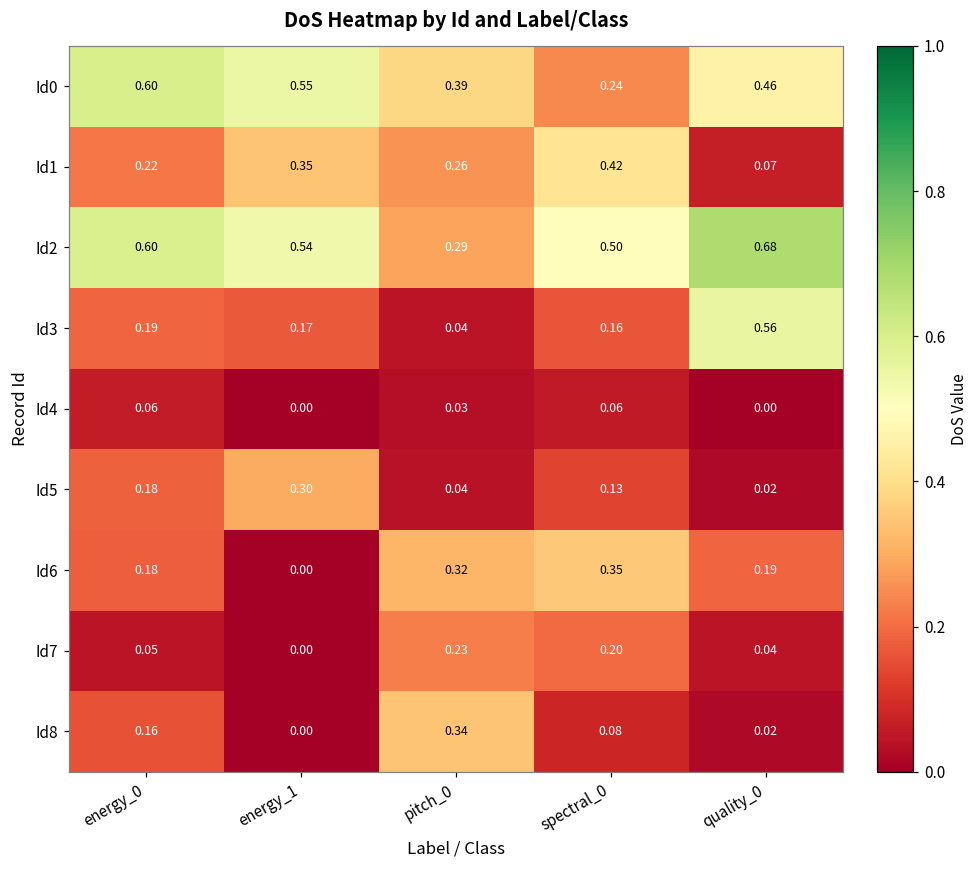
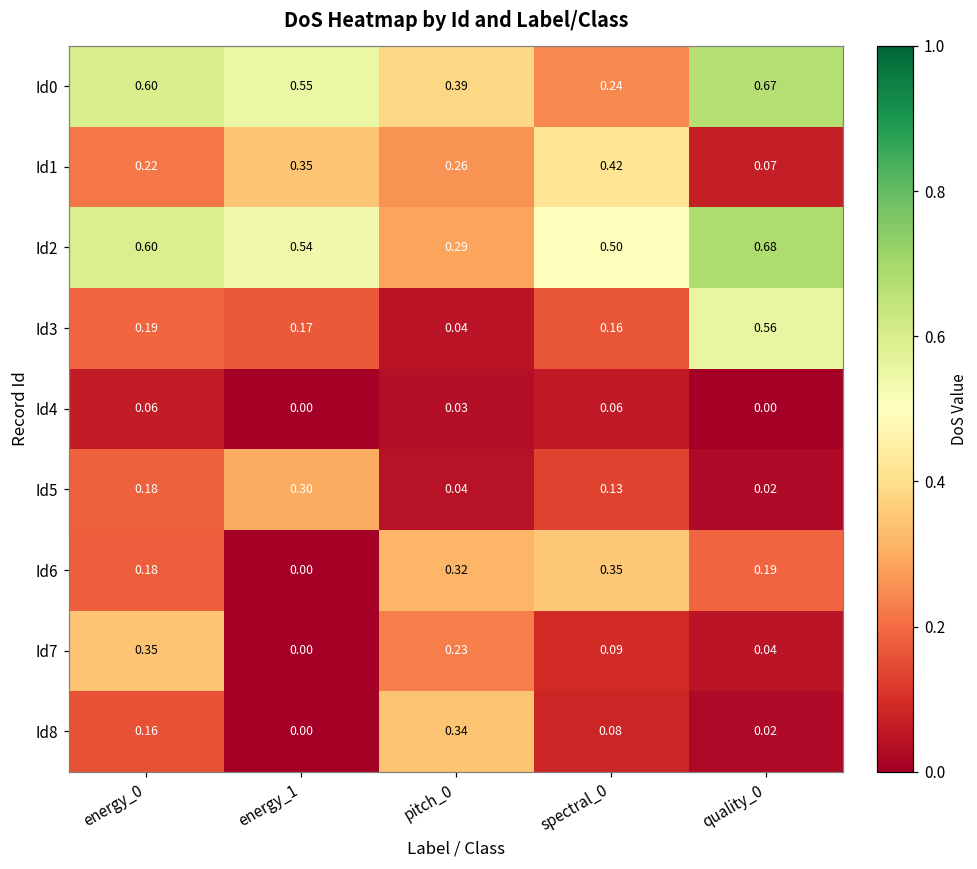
  {
    "Id0": {
      "energy_0": 0.60,
      "energy_1": 0.55,
      "pitch_0": 0.39,
      "spectral_0": 0.24,
-     "quality_0": 0.46
+     "quality_0": 0.67
    },
    "Id1": {
      "energy_0": 0.22,
      "energy_1": 0.35,
      "pitch_0": 0.26,
      "spectral_0": 0.42,
      "quality_0": 0.07
    },
    "Id2": {
      "energy_0": 0.60,
      "energy_1": 0.54,
      "pitch_0": 0.29,
      "spectral_0": 0.50,
      "quality_0": 0.68
    },
    "Id3": {
      "energy_0": 0.19,
      "energy_1": 0.17,
      "pitch_0": 0.04,
      "spectral_0": 0.16,
      "quality_0": 0.56
    },
    "Id4": {
      "energy_0": 0.06,
      "energy_1": 0.00,
      "pitch_0": 0.03,
      "spectral_0": 0.06,
      "quality_0": 0.00
    },
    "Id5": {
      "energy_0": 0.18,
      "energy_1": 0.30,
      "pitch_0": 0.04,
      "spectral_0": 0.13,
      "quality_0": 0.02
    },
    "Id6": {
      "energy_0": 0.18,
      "energy_1": 0.00,
      "pitch_0": 0.32,
      "spectral_0": 0.35,
      "quality_0": 0.19
    },
    "Id7": {
-     "energy_0": 0.05,
+     "energy_0": 0.35,
      "energy_1": 0.00,
      "pitch_0": 0.23,
-     "spectral_0": 0.20,
+     "spectral_0": 0.09,
      "quality_0": 0.04
    },
    "Id8": {
      "energy_0": 0.16,
      "energy_1": 0.00,
      "pitch_0": 0.34,
      "spectral_0": 0.08,
      "quality_0": 0.02
    }
  }
